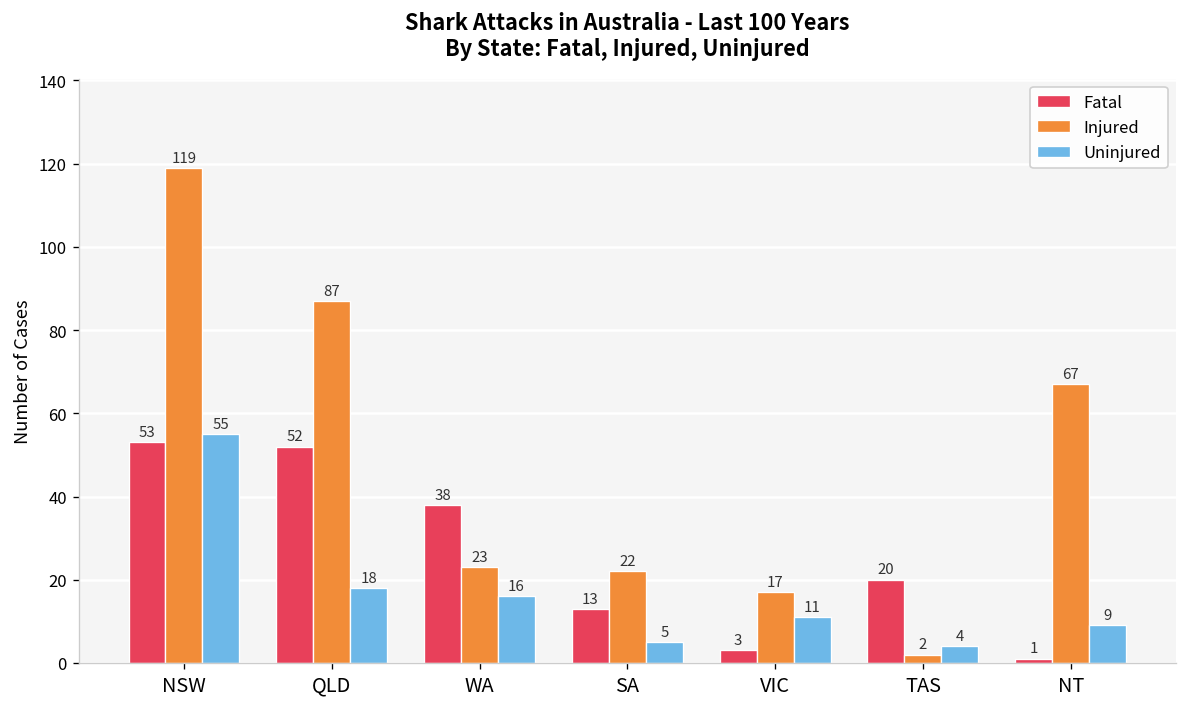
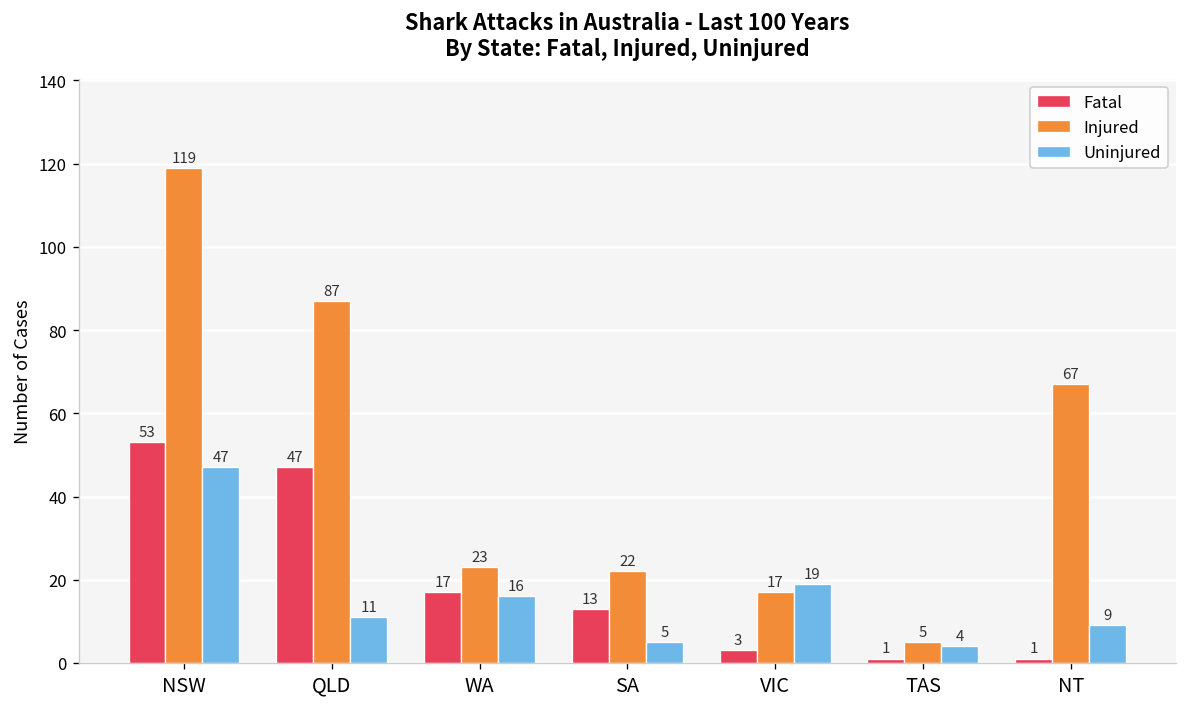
  {
    "Fatal": {
      "NSW": 53,
-     "QLD": 52,
-     "WA": 38,
+     "QLD": 47,
+     "WA": 17,
      "SA": 13,
      "VIC": 3,
-     "TAS": 20,
+     "TAS": 1,
      "NT": 1
    },
    "Injured": {
      "NSW": 119,
      "QLD": 87,
      "WA": 23,
      "SA": 22,
      "VIC": 17,
-     "TAS": 2,
+     "TAS": 5,
      "NT": 67
    },
    "Uninjured": {
-     "NSW": 55,
-     "QLD": 18,
+     "NSW": 47,
+     "QLD": 11,
      "WA": 16,
      "SA": 5,
-     "VIC": 11,
+     "VIC": 19,
      "TAS": 4,
      "NT": 9
    }
  }
